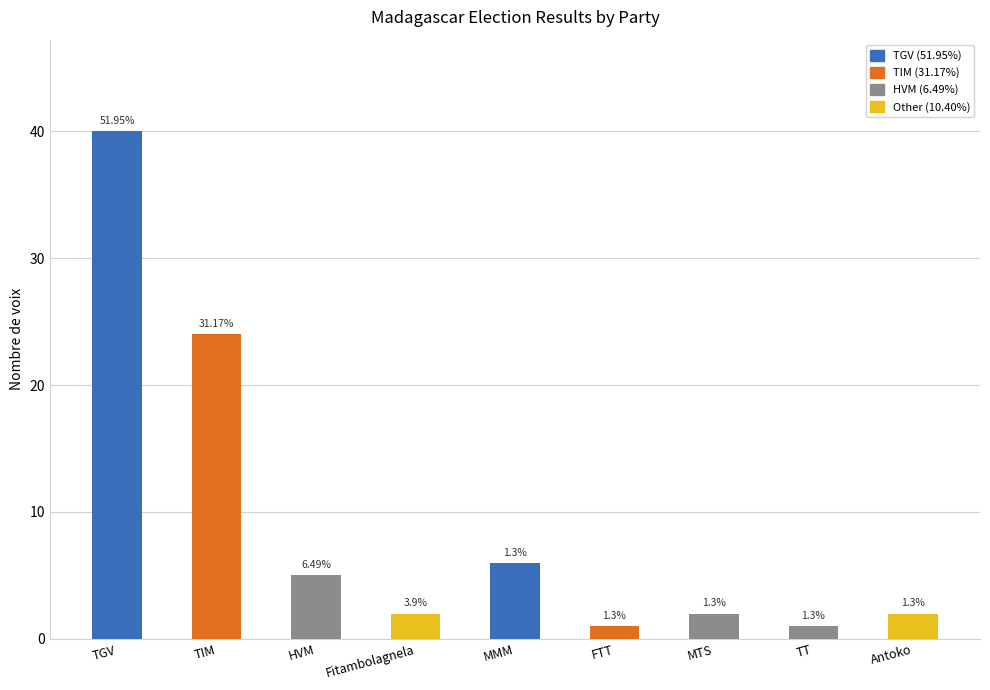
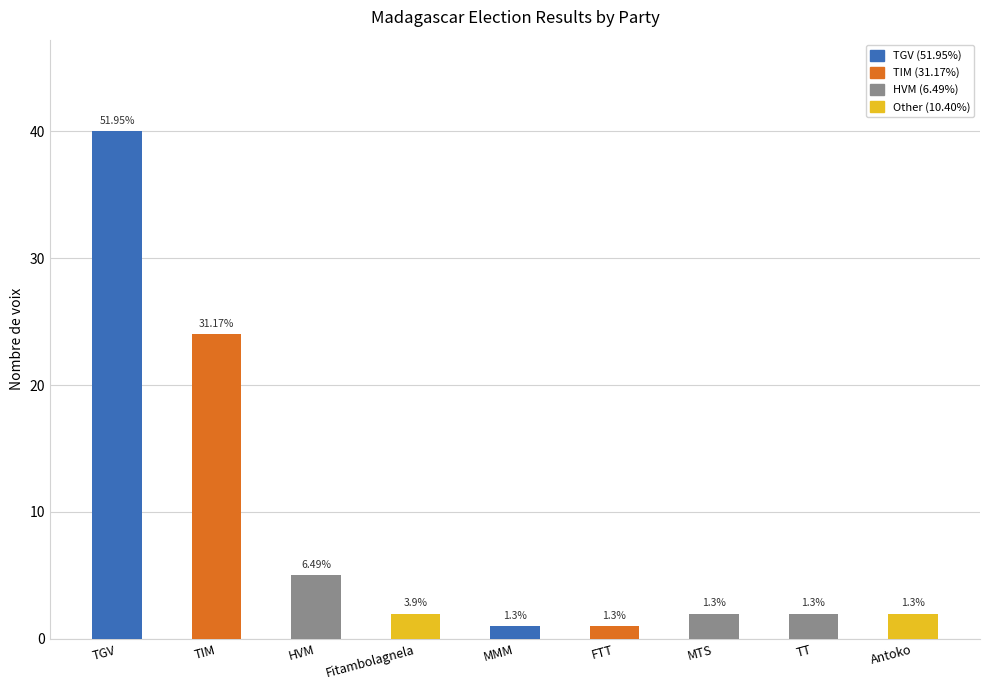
  {
-   "MMM": 6,
-   "TT": 1
+   "MMM": 1,
+   "TT": 2
  }
